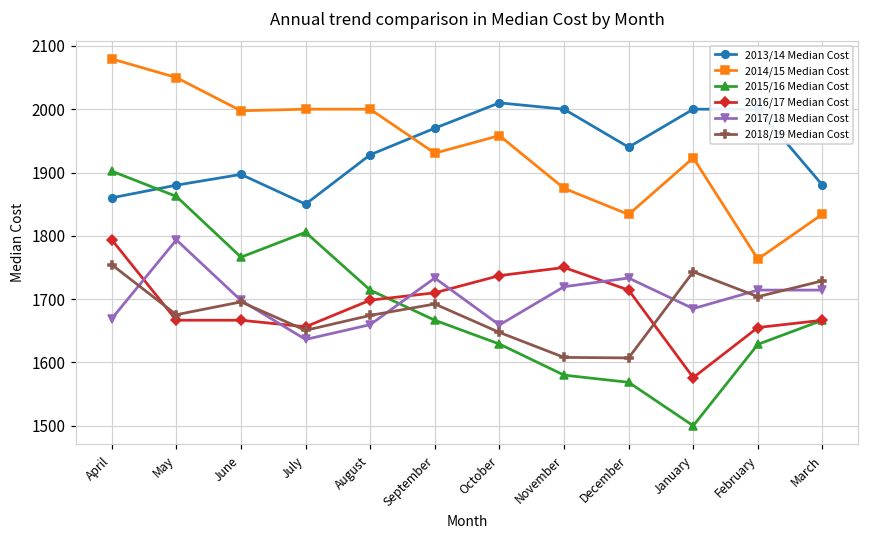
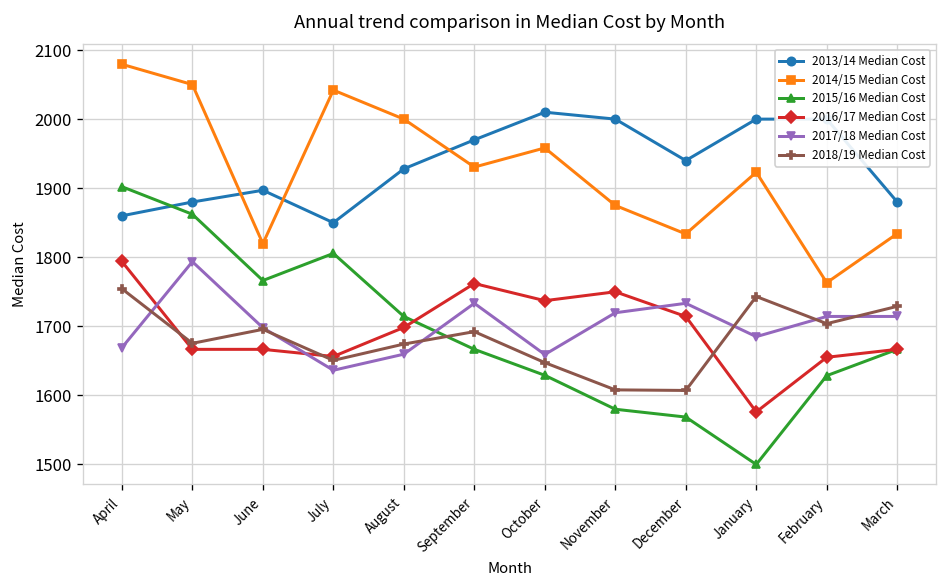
  {
    "2013/14 Median Cost": {
      "April": 1860,
      "May": 1880,
      "June": 1900,
      "July": 1850,
      "August": 1930,
      "September": 1970,
      "October": 2010,
      "November": 2000,
      "December": 1940,
      "January": 2000,
      "March": 1880
    },
    "2014/15 Median Cost": {
      "April": 2080,
      "May": 2050,
-     "June": 2000,
-     "July": 2000,
+     "June": 1820,
+     "July": 2040,
      "August": 2000,
      "September": 1930,
      "October": 1960,
      "November": 1880,
      "December": 1830,
      "January": 1920,
      "February": 1760,
      "March": 1830
    },
    "2015/16 Median Cost": {
      "April": 1900,
      "May": 1860,
      "June": 1770,
      "July": 1810,
      "August": 1710,
      "September": 1670,
      "October": 1630,
      "November": 1580,
      "December": 1570,
      "January": 1500,
      "February": 1630
    },
    "2016/17 Median Cost": {
      "April": 1790,
      "May": 1670,
      "June": 1670,
      "July": 1660,
      "August": 1700,
-     "September": 1710,
+     "September": 1760,
      "October": 1740,
      "November": 1750,
      "December": 1710,
      "January": 1580,
      "February": 1660
    },
    "2017/18 Median Cost": {
      "April": 1670,
      "May": 1790,
      "July": 1640,
      "August": 1660,
      "September": 1730,
      "October": 1660,
      "November": 1720,
      "December": 1730,
      "January": 1690,
      "February": 1710,
      "March": 1710
    },
    "2018/19 Median Cost": {
      "April": 1750,
      "May": 1680,
      "July": 1650,
      "August": 1670,
      "September": 1690,
      "October": 1650,
      "November": 1610,
      "December": 1610,
      "January": 1740,
      "February": 1700,
      "March": 1730
    }
  }
